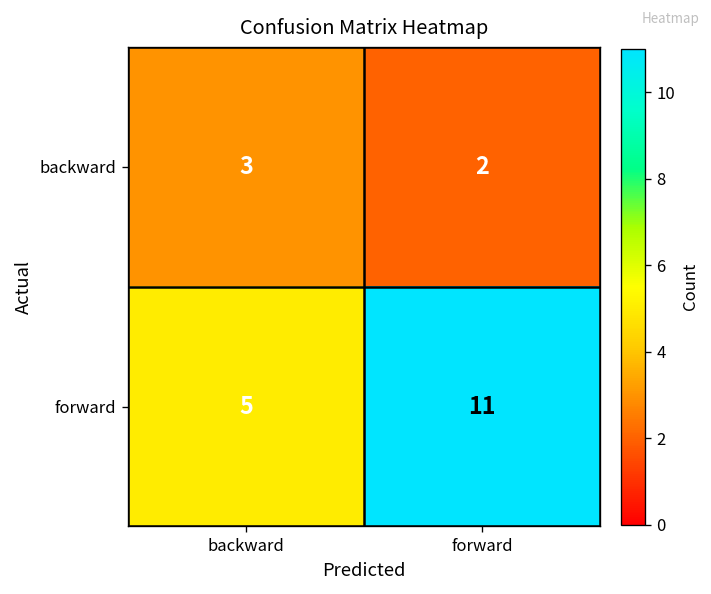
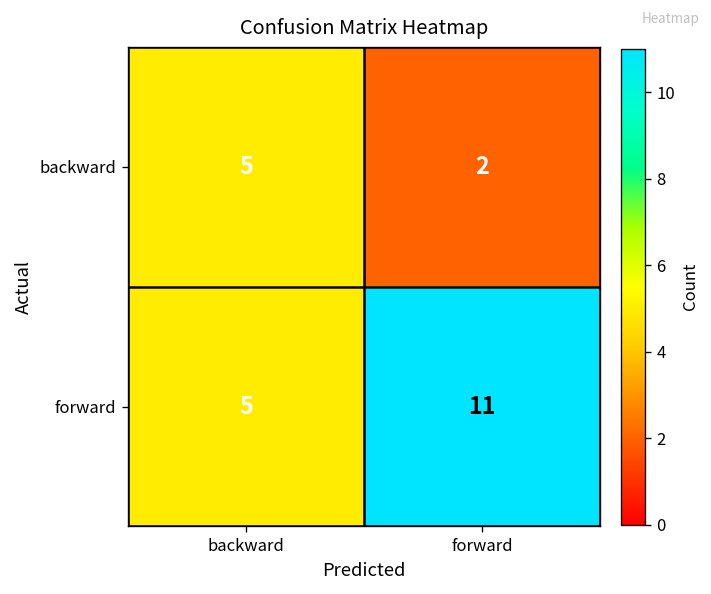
  {
    "backward": {
-     "backward": 3,
+     "backward": 5,
      "forward": 2
    },
    "forward": {
      "backward": 5,
      "forward": 11
    }
  }
